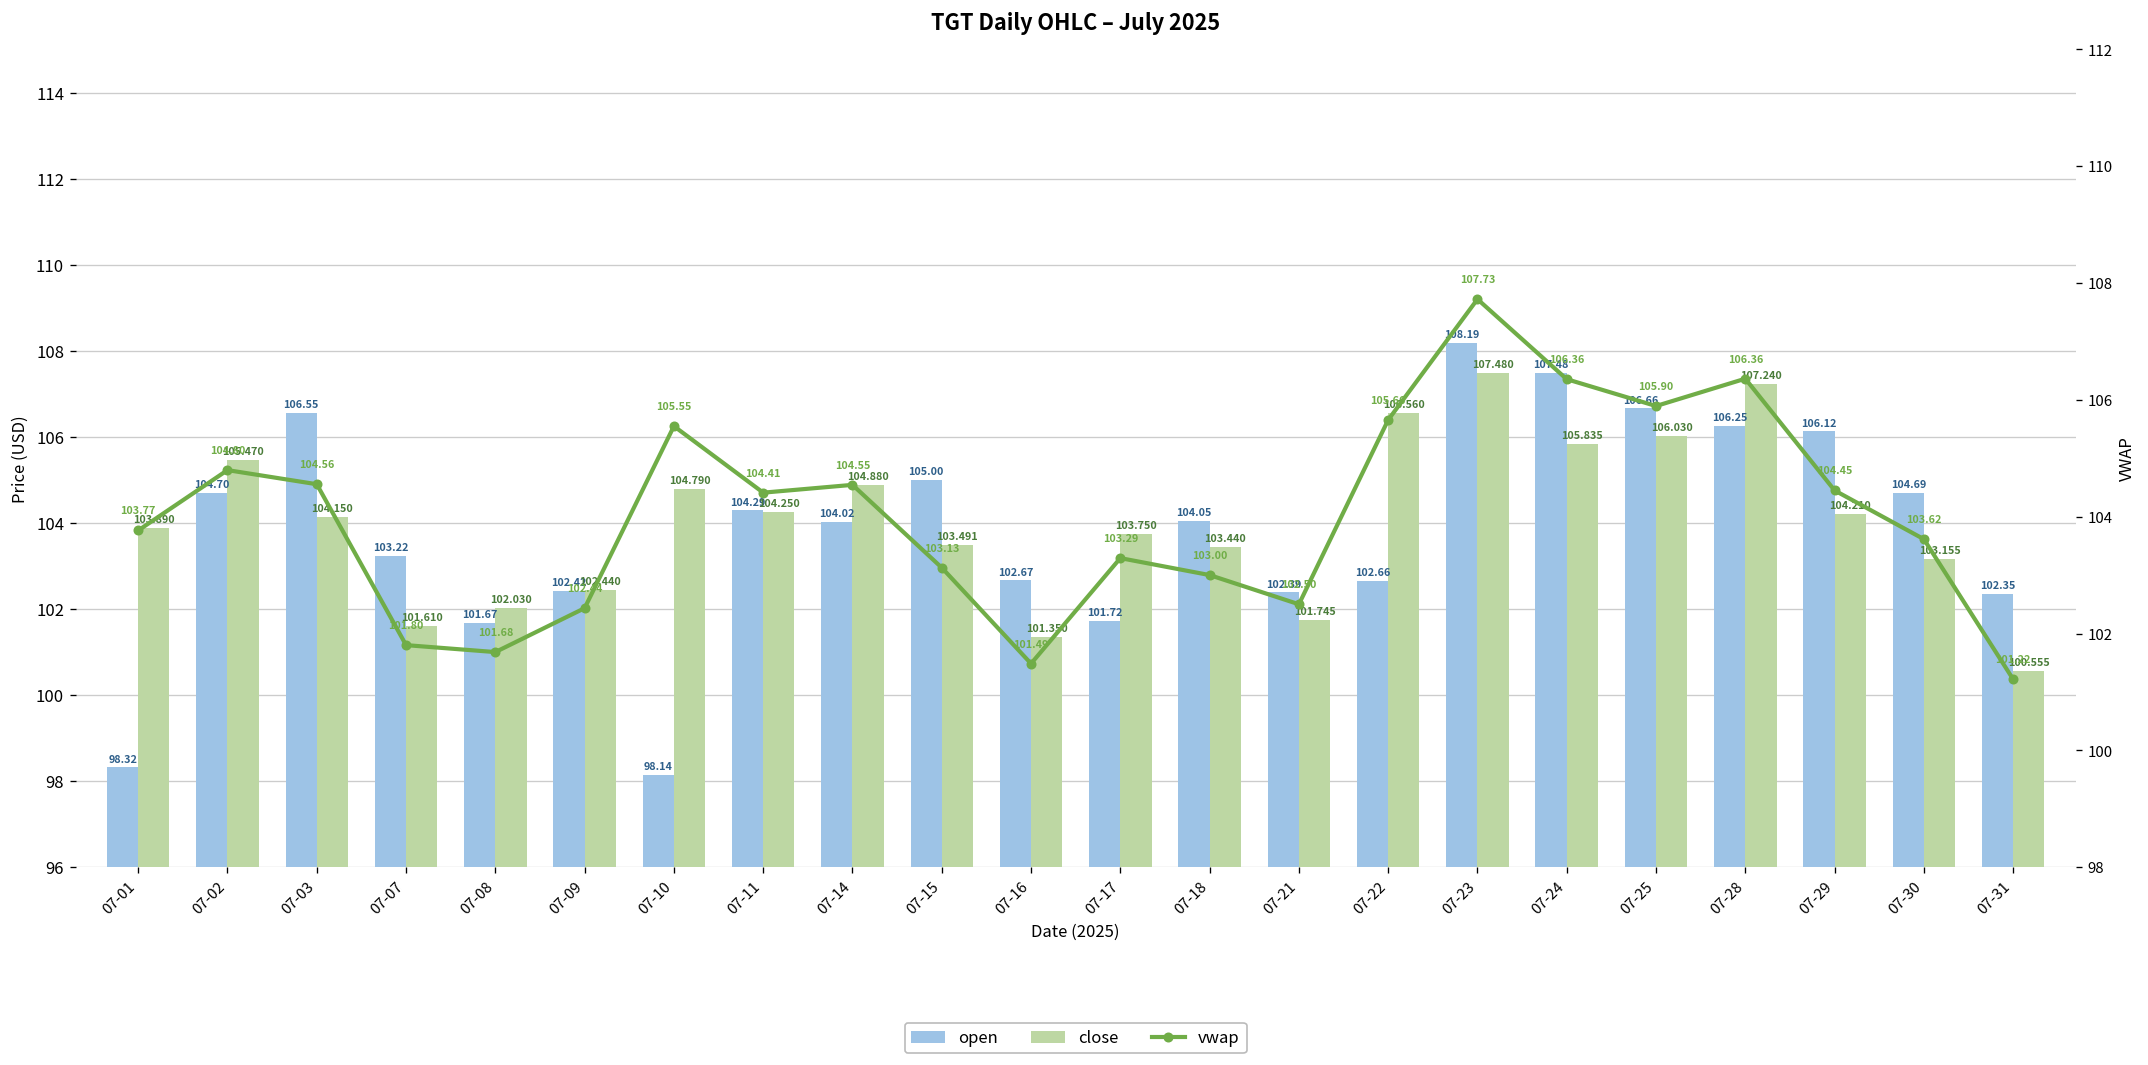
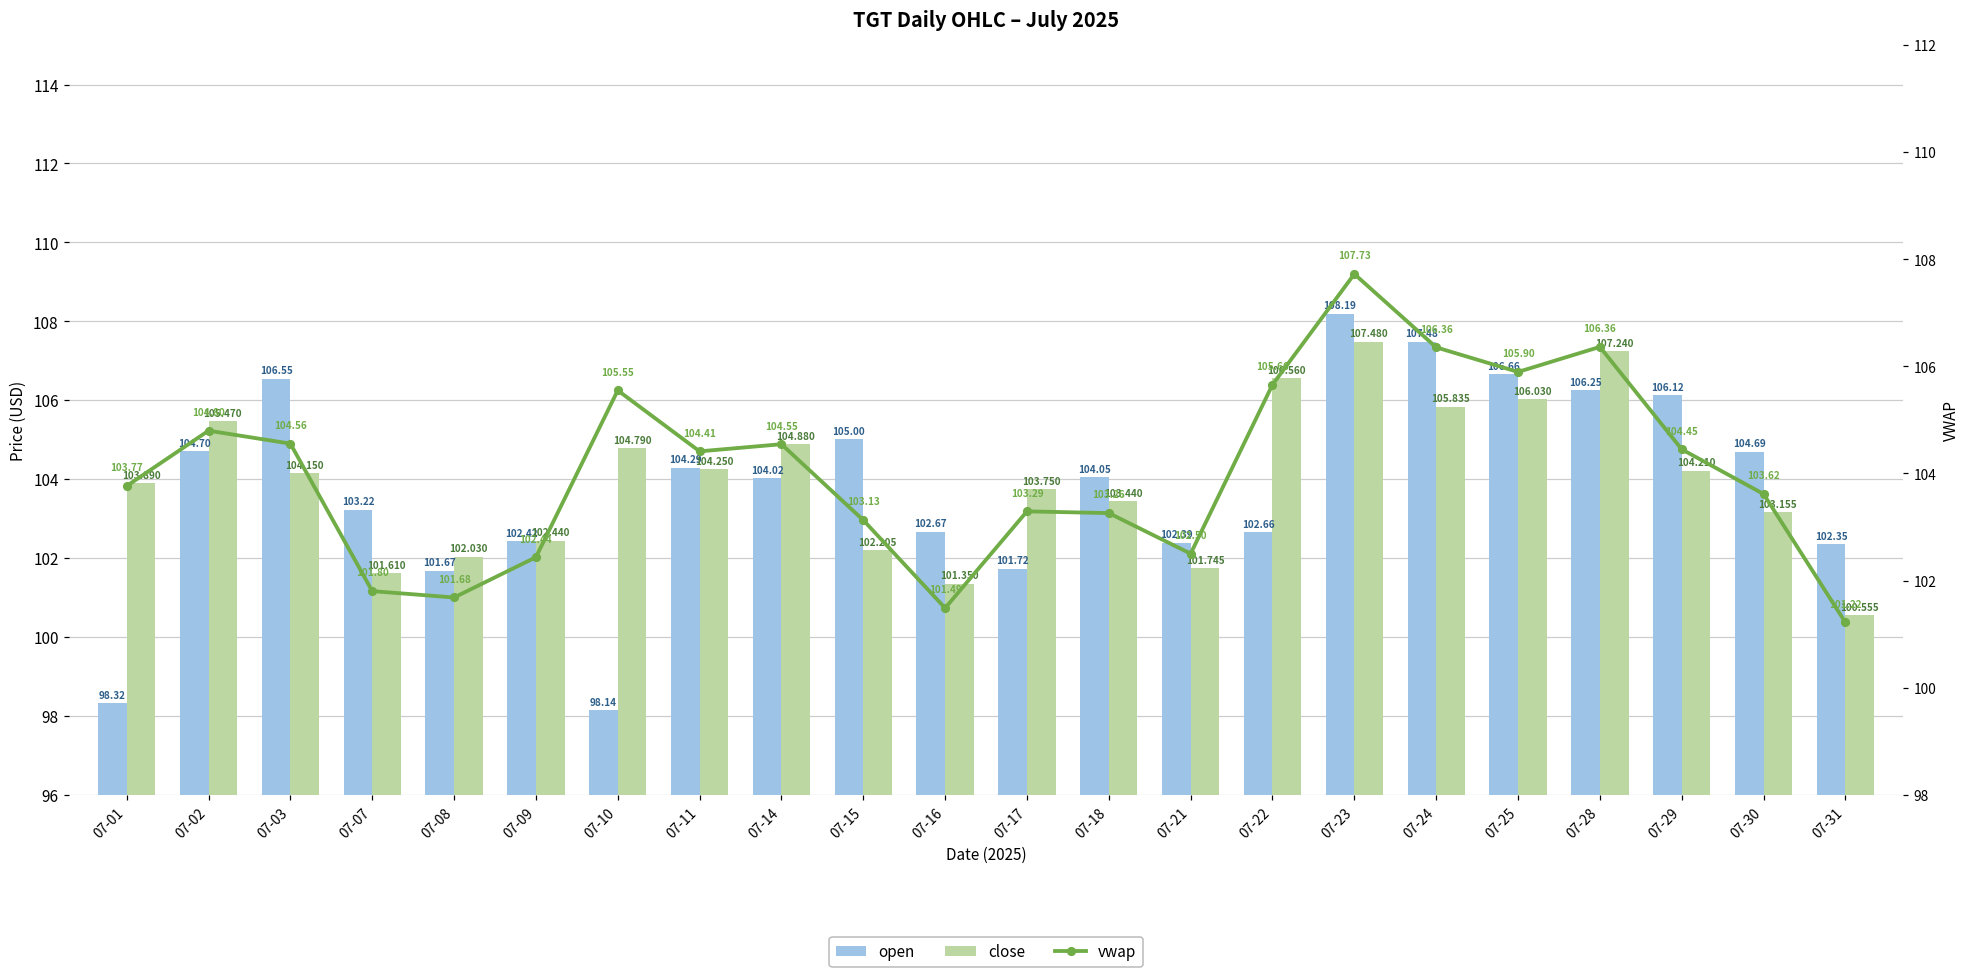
  {
    "open": {
      "07-01": 98.32,
      "07-02": 104.70,
      "07-03": 106.55,
      "07-07": 103.22,
      "07-08": 101.67,
      "07-10": 98.14,
      "07-14": 104.02,
      "07-15": 105.00,
      "07-16": 102.67,
      "07-17": 101.72,
      "07-18": 104.05,
      "07-22": 102.66,
      "07-23": 108.19,
      "07-28": 106.25,
      "07-29": 106.12,
      "07-30": 104.69,
      "07-31": 102.35
    },
    "close": {
      "07-01": 103.890,
      "07-03": 104.150,
      "07-07": 101.610,
      "07-08": 102.030,
      "07-10": 104.790,
      "07-14": 104.880,
-     "07-15": 103.491,
+     "07-15": 102.205,
      "07-16": 101.350,
      "07-17": 103.750,
      "07-23": 107.480,
      "07-24": 105.835,
      "07-25": 106.030,
      "07-29": 104.210,
      "07-30": 103.155
    },
    "vwap": {
      "07-01": 103.77,
      "07-03": 104.56,
      "07-10": 105.55,
      "07-11": 104.41,
      "07-14": 104.55,
      "07-15": 103.13,
      "07-16": 101.49,
      "07-17": 103.29,
-     "07-18": 103.00,
+     "07-18": 103.26,
      "07-23": 107.73,
      "07-25": 105.90,
      "07-28": 106.36,
      "07-29": 104.45,
      "07-30": 103.62
    }
  }
